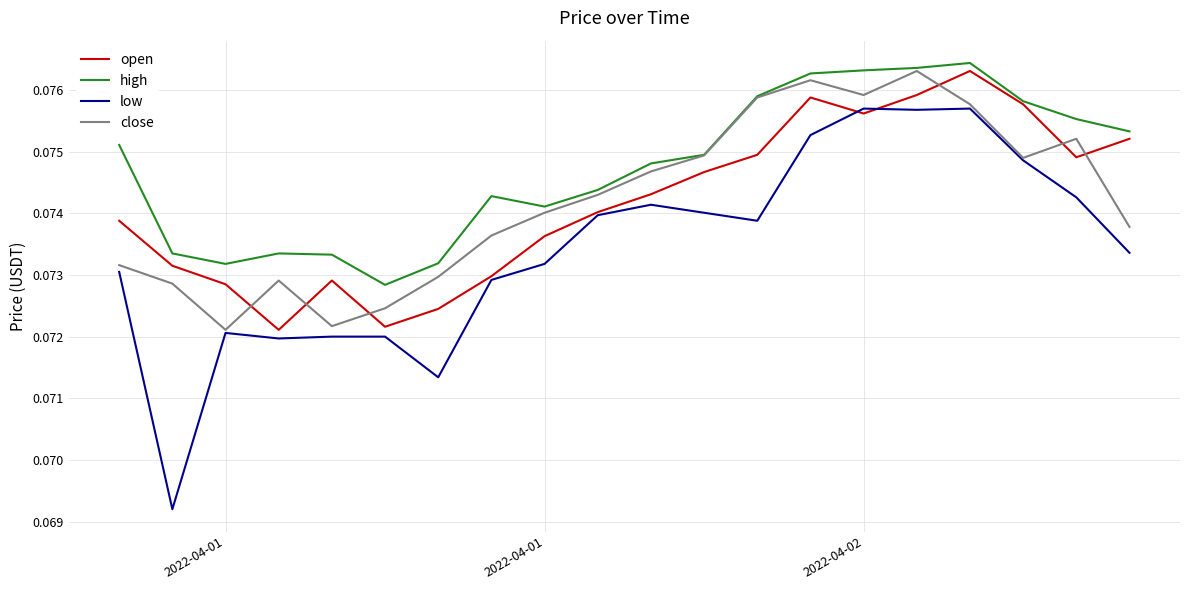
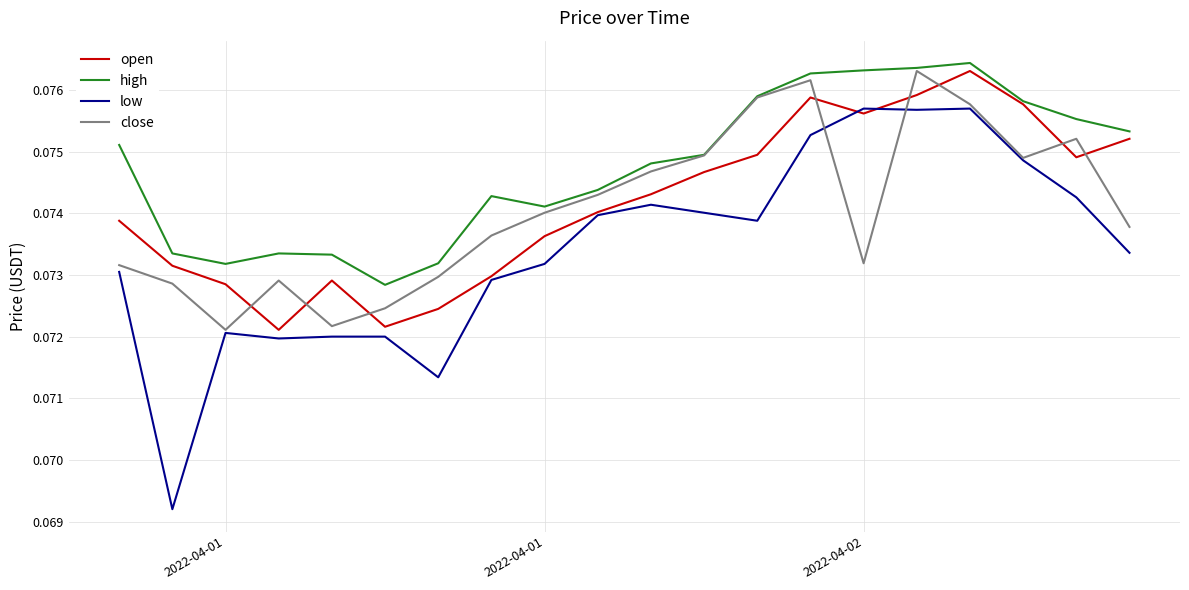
  {
    "open": {
      "2022-04-02": 0.0756
    },
    "high": {
      "2022-04-02": 0.0763
    },
    "low": {
      "2022-04-02": 0.0757
    },
    "close": {
-     "2022-04-02": 0.0759
+     "2022-04-02": 0.0732
    }
  }
